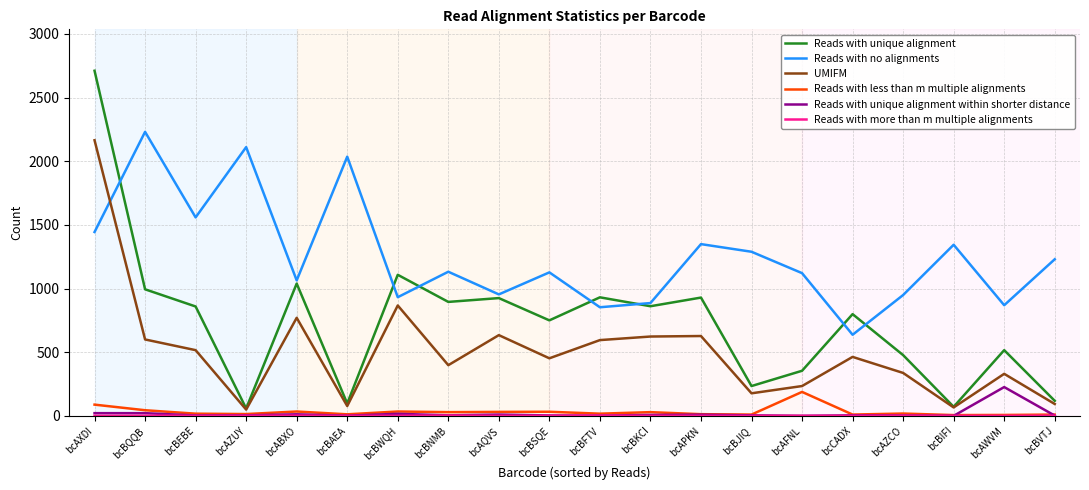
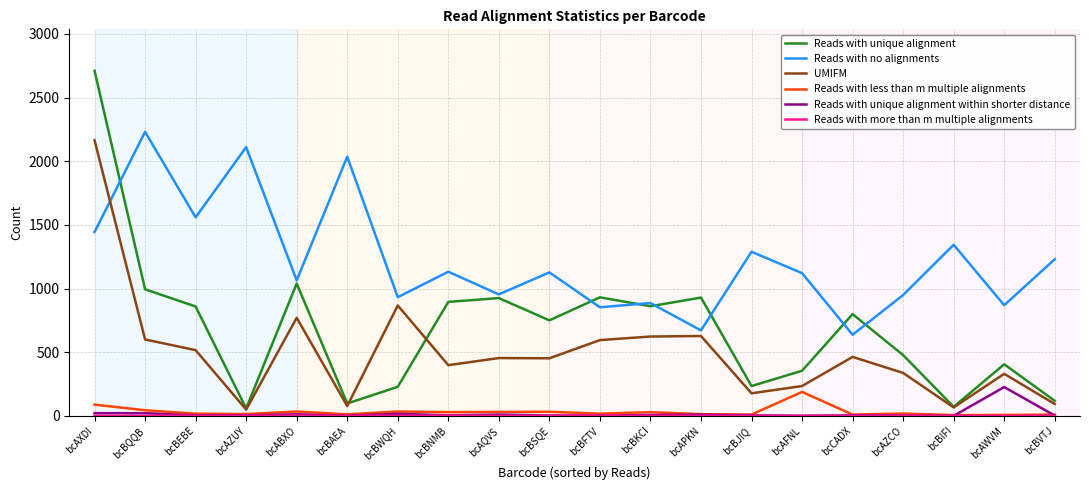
  {
    "Reads with unique alignment": {
      "bcAXDI": 2710,
      "bcBQQB": 990,
      "bcBEBE": 860,
      "bcABXO": 1040,
-     "bcBWQH": 1110,
+     "bcBWQH": 230,
      "bcBNMB": 900,
      "bcAQVS": 930,
      "bcBSQE": 750,
      "bcBFTV": 930,
      "bcBKCI": 860,
      "bcAPKN": 930,
      "bcBJIQ": 230,
      "bcAFNL": 350,
      "bcCADX": 800,
      "bcAZCO": 480,
-     "bcAWVM": 520,
+     "bcAWVM": 410,
      "bcBVTJ": 120
    },
    "Reads with no alignments": {
      "bcAXDI": 1440,
      "bcBQQB": 2230,
      "bcBEBE": 1560,
      "bcAZUY": 2110,
      "bcABXO": 1060,
      "bcBAEA": 2040,
      "bcBWQH": 930,
      "bcBNMB": 1130,
      "bcAQVS": 950,
      "bcBSQE": 1130,
      "bcBFTV": 850,
      "bcBKCI": 890,
-     "bcAPKN": 1350,
+     "bcAPKN": 670,
      "bcBJIQ": 1290,
      "bcAFNL": 1120,
      "bcCADX": 640,
      "bcAZCO": 950,
      "bcBIFI": 1340,
      "bcAWVM": 870,
      "bcBVTJ": 1230
    },
    "UMIFM": {
      "bcAXDI": 2170,
      "bcBQQB": 600,
      "bcBEBE": 520,
      "bcABXO": 770,
      "bcBWQH": 870,
      "bcBNMB": 400,
-     "bcAQVS": 630,
+     "bcAQVS": 450,
      "bcBSQE": 450,
      "bcBFTV": 600,
      "bcBKCI": 620,
      "bcAPKN": 630,
      "bcBJIQ": 180,
      "bcAFNL": 230,
      "bcCADX": 460,
      "bcAZCO": 340,
      "bcAWVM": 330,
      "bcBVTJ": 90
    },
    "Reads with less than m multiple alignments": {
      "bcAXDI": 90,
      "bcBQQB": 40,
      "bcABXO": 30,
      "bcBNMB": 30,
      "bcAQVS": 30,
      "bcBSQE": 30,
      "bcBKCI": 30,
      "bcAFNL": 190
    },
    "Reads with unique alignment within shorter distance": {
      "bcAXDI": 20,
      "bcAWVM": 230
    },
    "Reads with more than m multiple alignments": {
      "bcAXDI": 0
    }
  }
